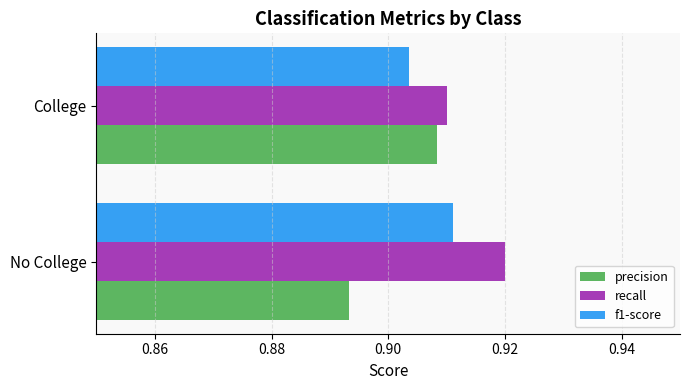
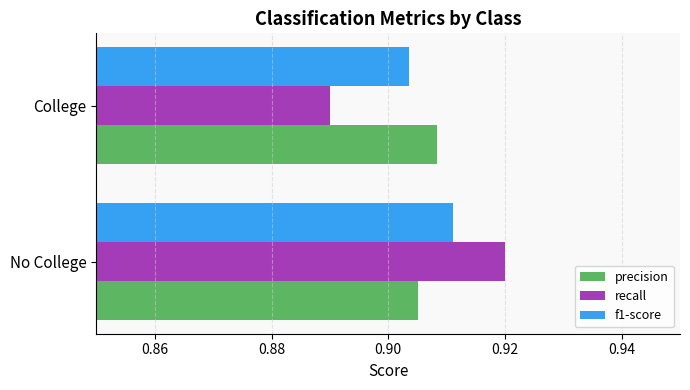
  {
    "precision": {
      "College": 0.908,
-     "No College": 0.893
+     "No College": 0.905
    },
    "recall": {
-     "College": 0.91,
+     "College": 0.89,
      "No College": 0.92
    },
    "f1-score": {
      "College": 0.904,
      "No College": 0.911
    }
  }
